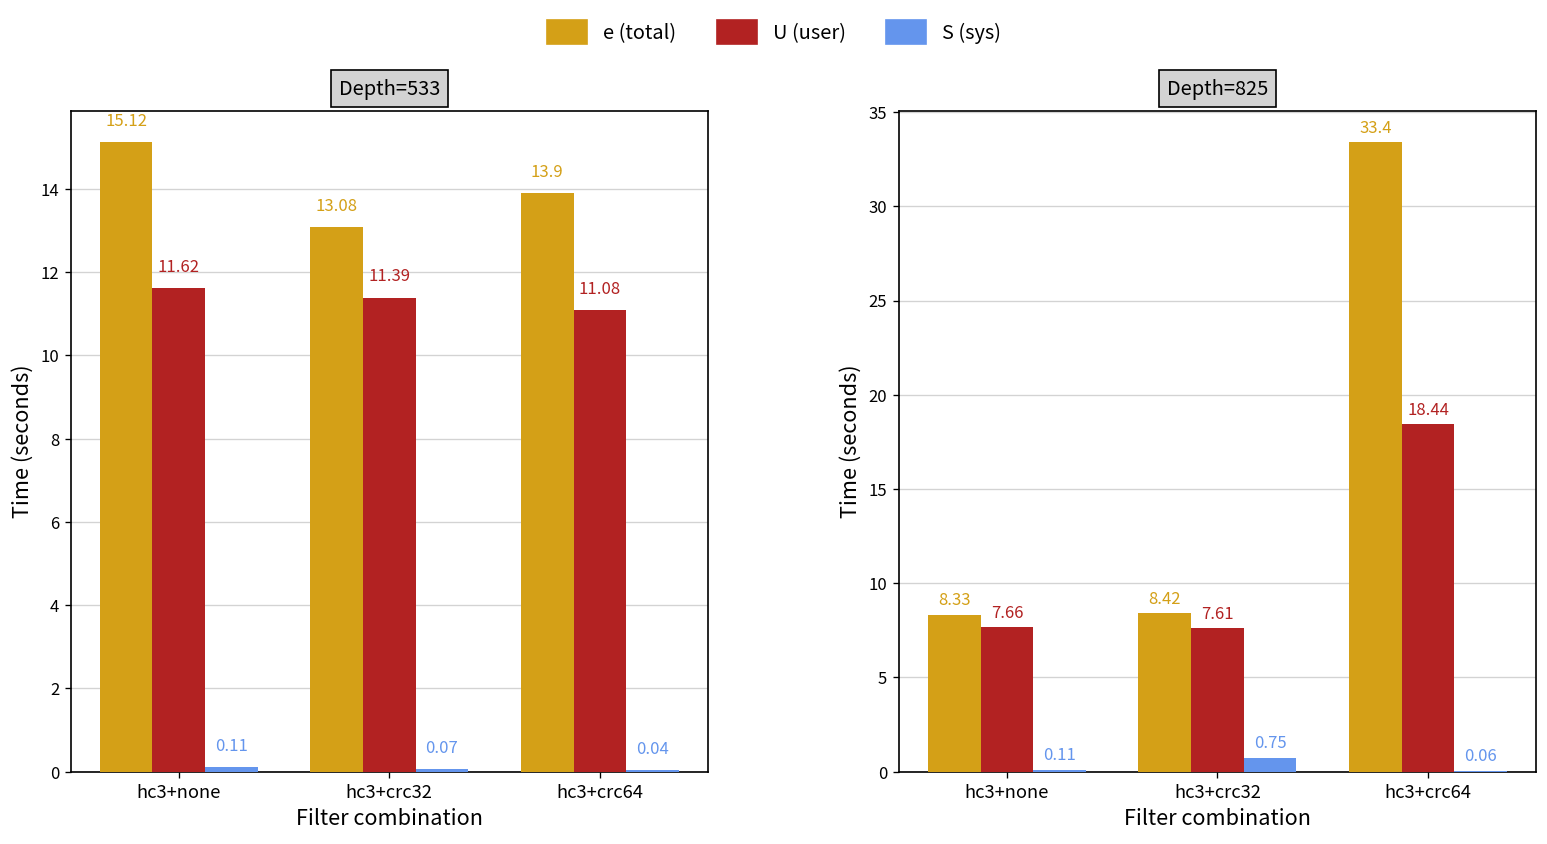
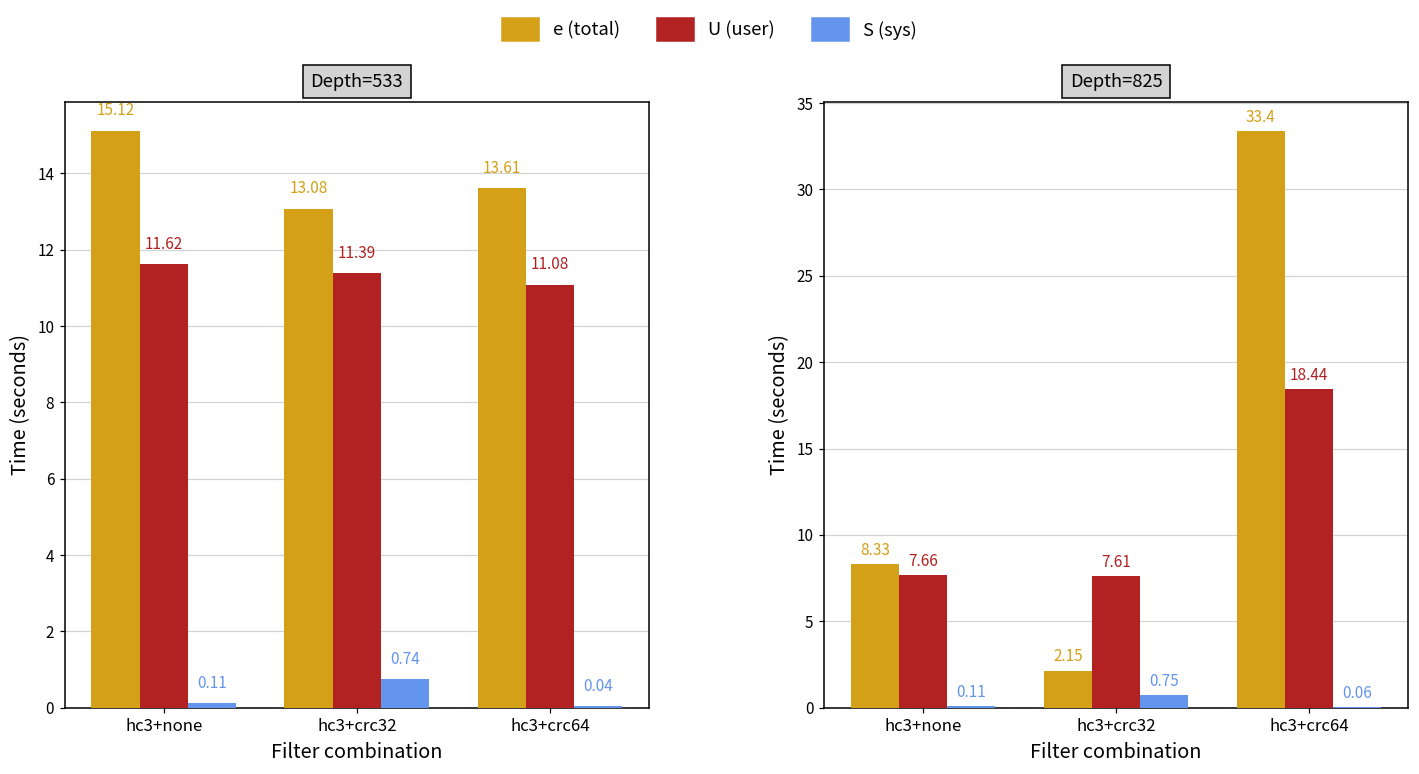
  {
    "Depth=533": {
      "e (total)": {
        "hc3+none": 15.12,
        "hc3+crc32": 13.08,
-       "hc3+crc64": 13.9
+       "hc3+crc64": 13.61
      },
      "U (user)": {
        "hc3+none": 11.62,
        "hc3+crc32": 11.39,
        "hc3+crc64": 11.08
      },
      "S (sys)": {
        "hc3+none": 0.11,
-       "hc3+crc32": 0.07,
+       "hc3+crc32": 0.74,
        "hc3+crc64": 0.04
      }
    },
    "Depth=825": {
      "e (total)": {
        "hc3+none": 8.33,
-       "hc3+crc32": 8.42,
+       "hc3+crc32": 2.15,
        "hc3+crc64": 33.4
      },
      "U (user)": {
        "hc3+none": 7.66,
        "hc3+crc32": 7.61,
        "hc3+crc64": 18.44
      },
      "S (sys)": {
        "hc3+none": 0.11,
        "hc3+crc32": 0.75,
        "hc3+crc64": 0.06
      }
    }
  }
